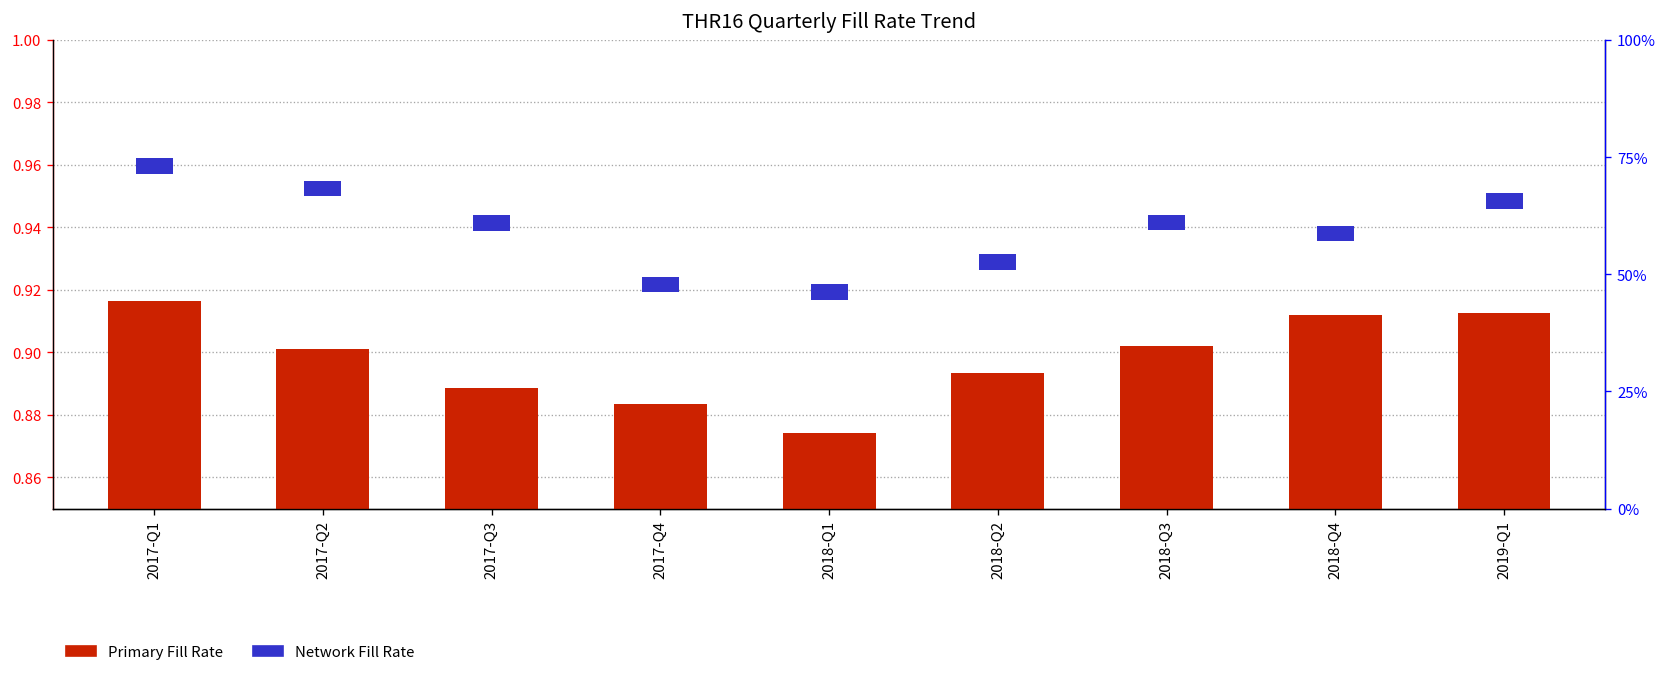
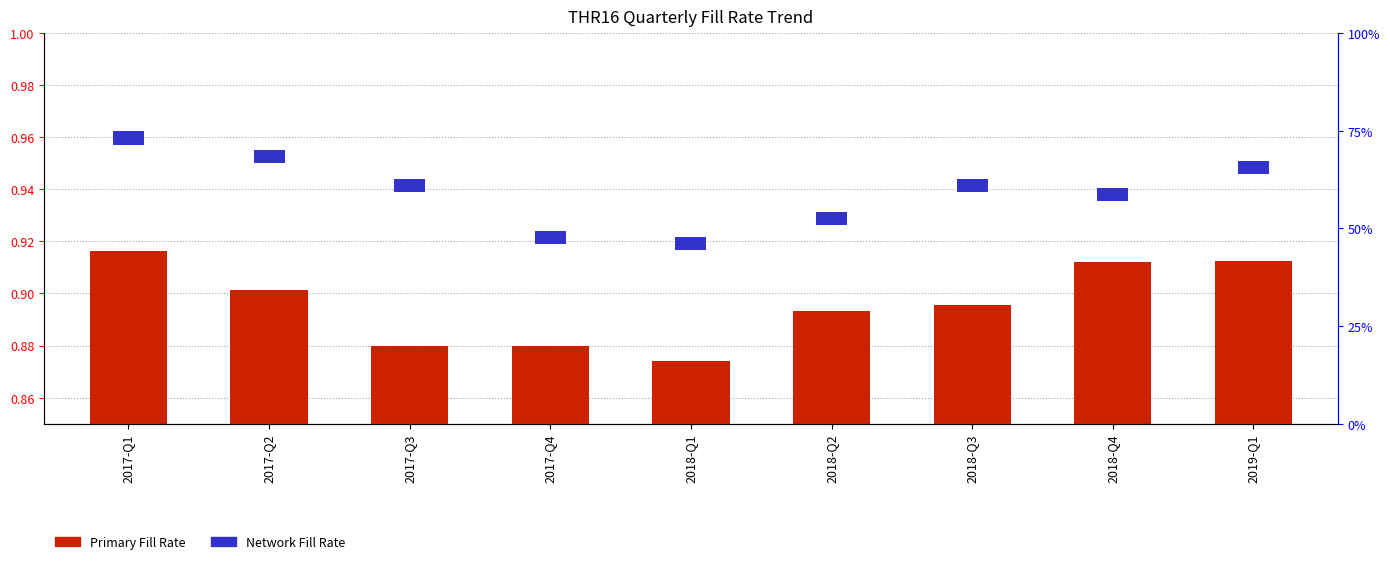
  {
    "Primary Fill Rate": {
      "2017-Q1": 0.916,
      "2017-Q2": 0.901,
-     "2017-Q3": 0.888,
-     "2017-Q4": 0.883,
+     "2017-Q3": 0.880,
+     "2017-Q4": 0.880,
      "2018-Q1": 0.874,
      "2018-Q2": 0.893,
-     "2018-Q3": 0.902,
+     "2018-Q3": 0.895,
      "2018-Q4": 0.912,
      "2019-Q1": 0.913
    }
  }
